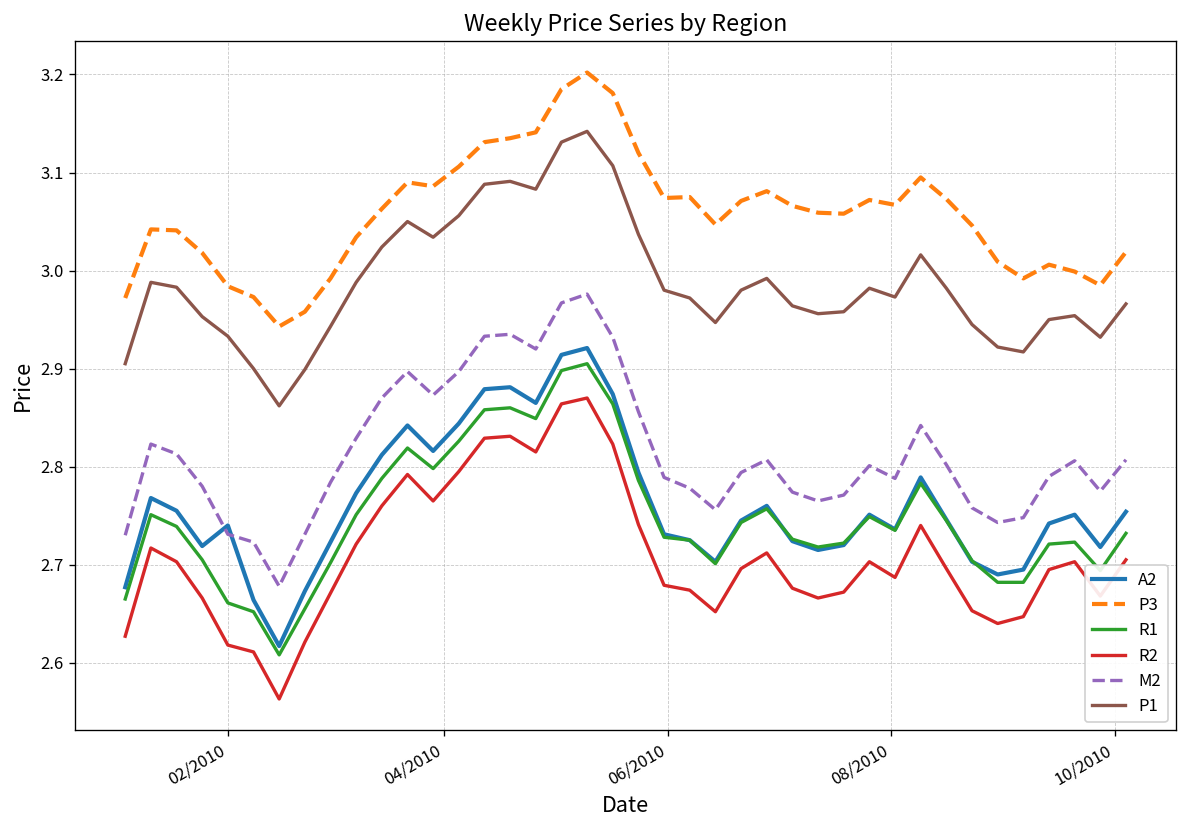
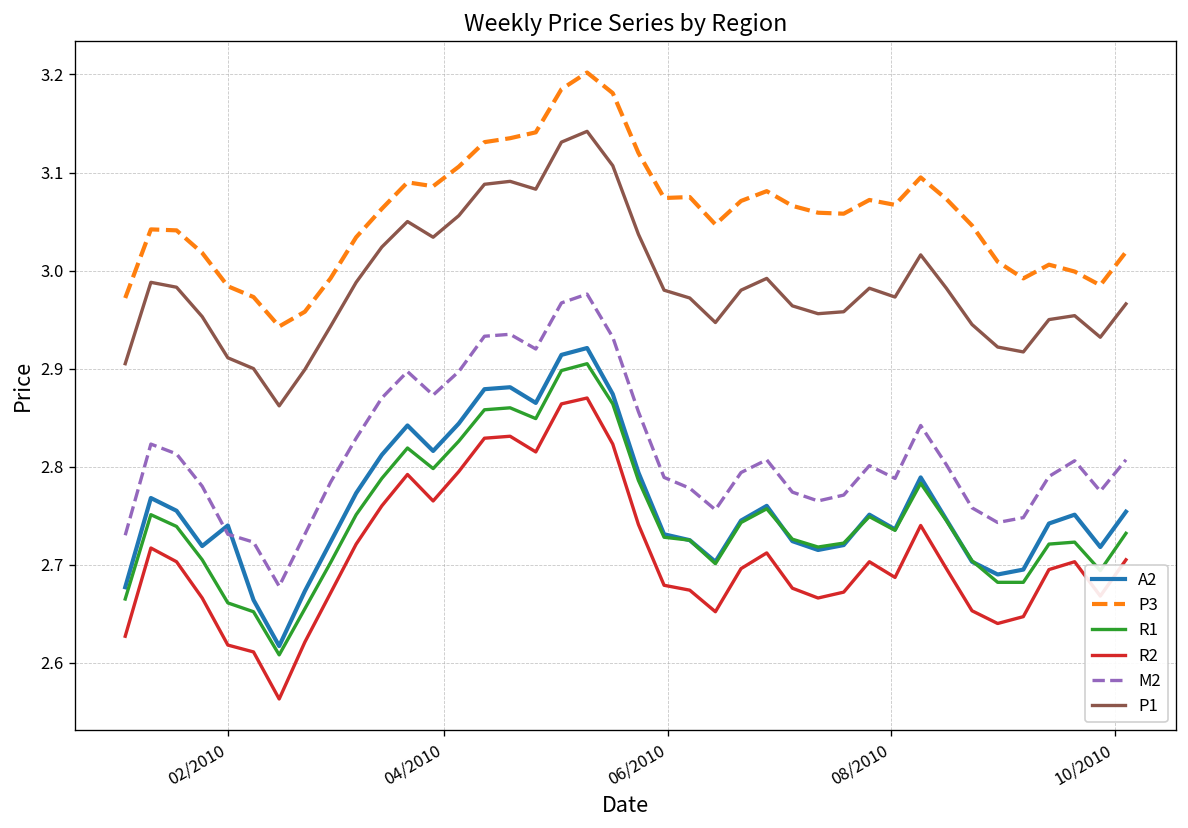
  {
    "A2": {
      "02/2010": 2.74
    },
    "P3": {
      "02/2010": 2.98
    },
    "R1": {
      "02/2010": 2.66
    },
    "R2": {
      "02/2010": 2.62
    },
    "M2": {
      "02/2010": 2.73
    },
    "P1": {
-     "02/2010": 2.93
+     "02/2010": 2.91
    }
  }
